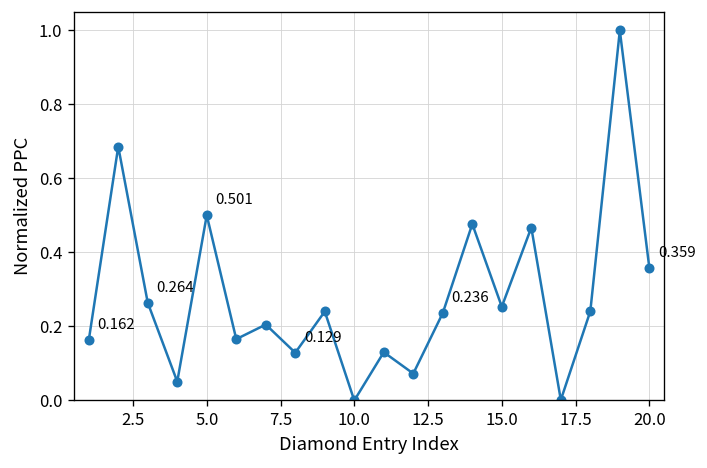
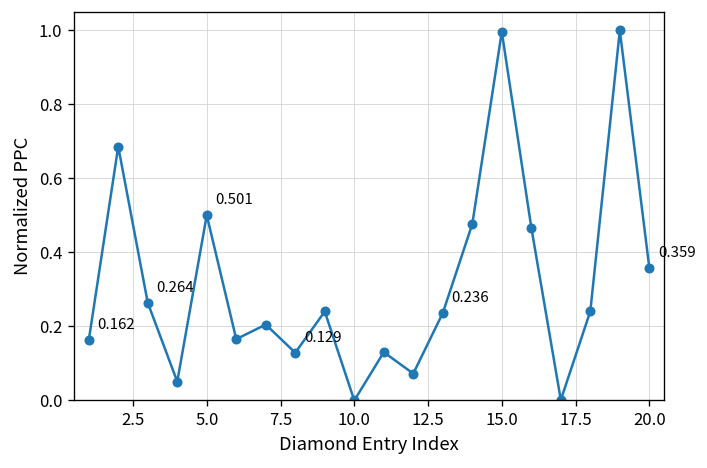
  {
    "10.0": 0.00,
-   "15.0": 0.25
+   "15.0": 1.00
  }
